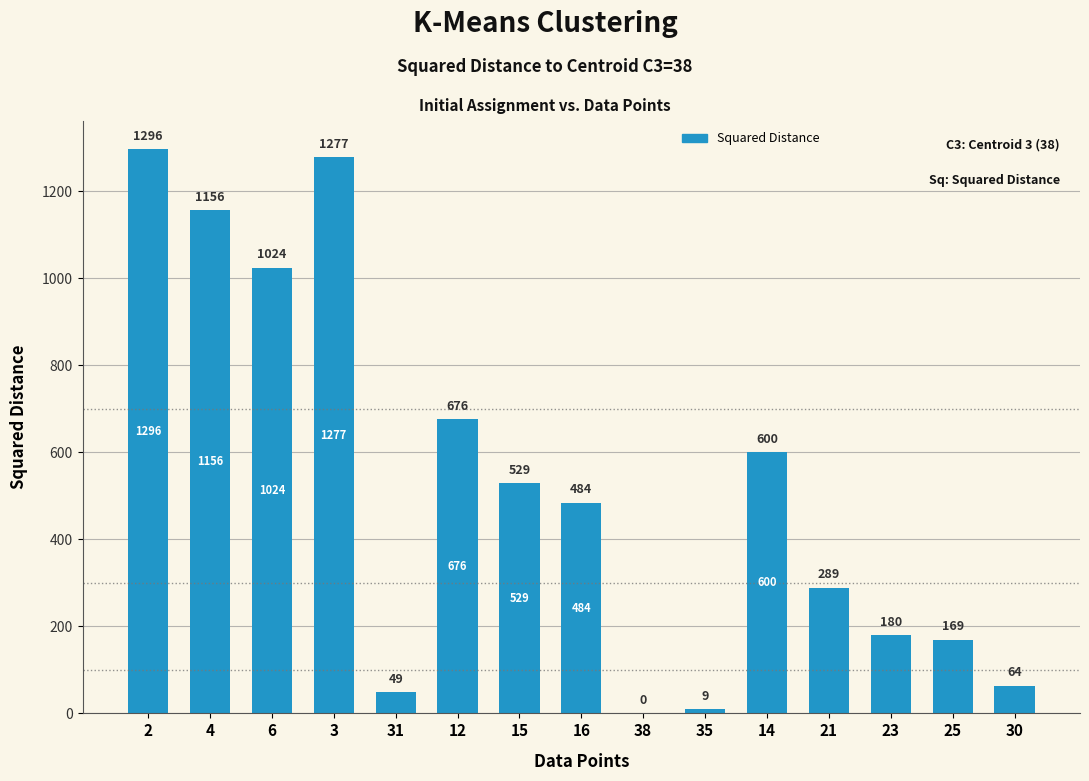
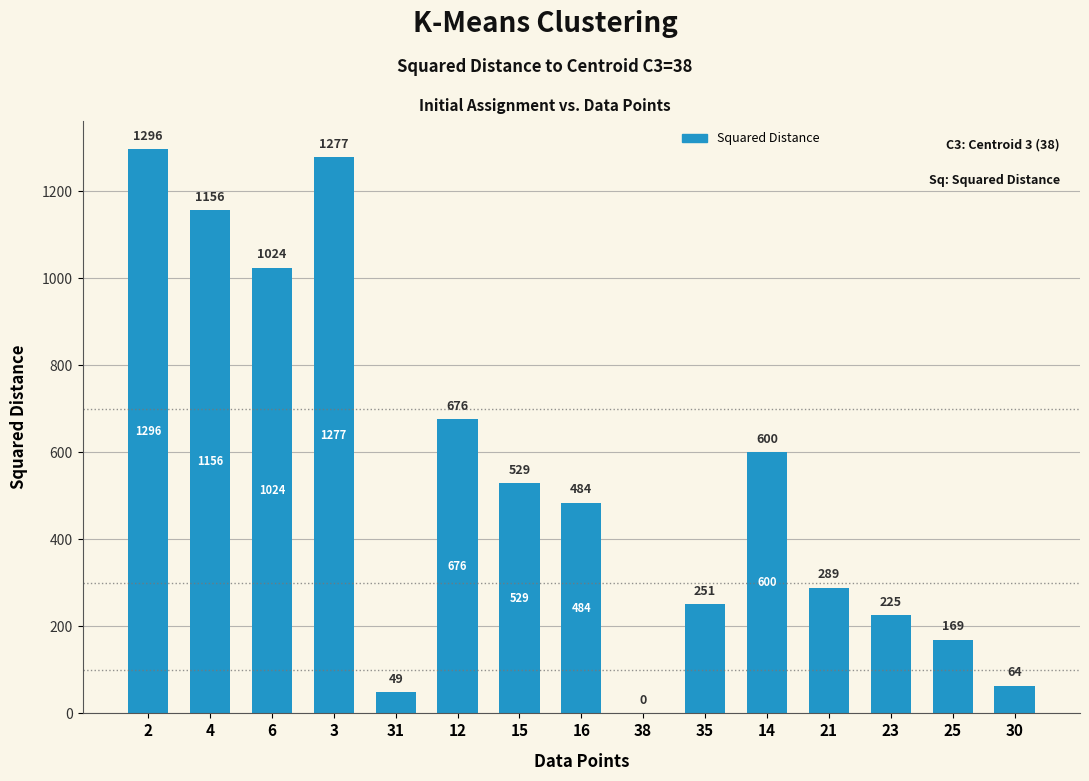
  {
    "2": 1296,
    "4": 1156,
    "6": 1024,
    "3": 1277,
    "31": 49,
    "12": 676,
    "15": 529,
    "16": 484,
    "38": 0,
-   "35": 9,
+   "35": 251,
    "14": 600,
    "21": 289,
-   "23": 180,
+   "23": 225,
    "25": 169,
    "30": 64
  }
